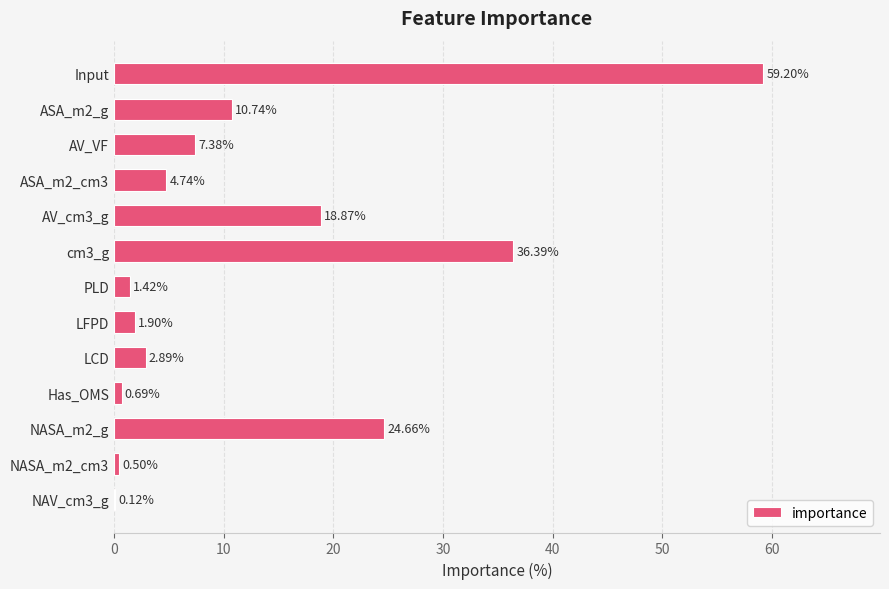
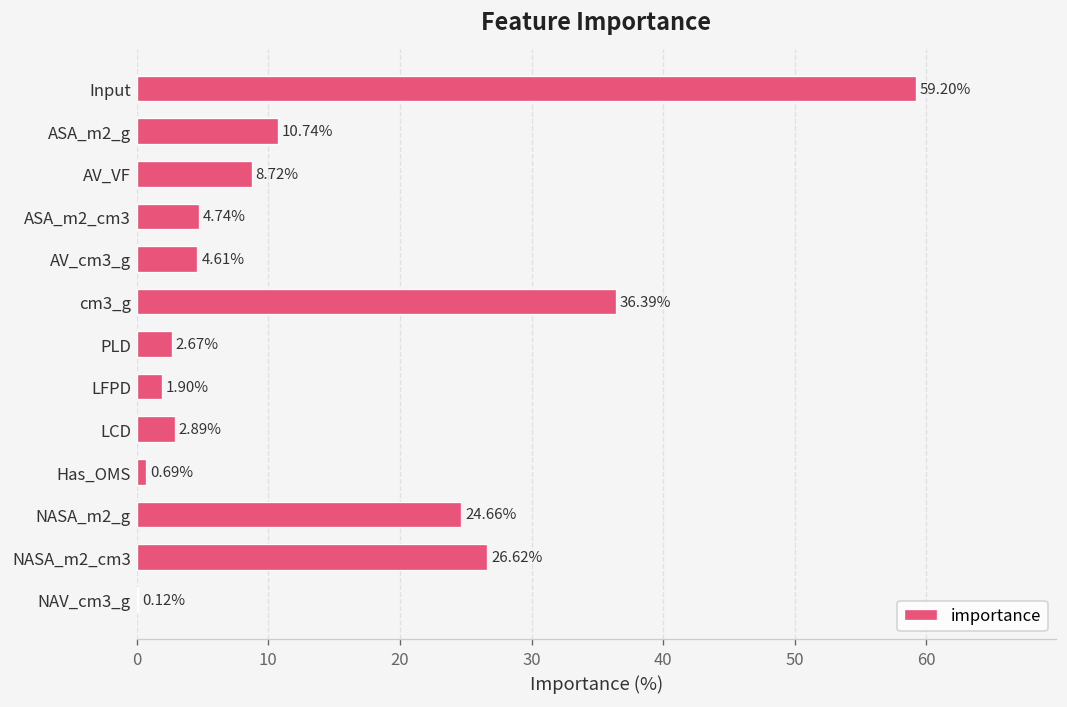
  {
    "Input": "59.20%",
    "ASA_m2_g": "10.74%",
-   "AV_VF": "7.38%",
+   "AV_VF": "8.72%",
    "ASA_m2_cm3": "4.74%",
-   "AV_cm3_g": "18.87%",
+   "AV_cm3_g": "4.61%",
    "cm3_g": "36.39%",
-   "PLD": "1.42%",
+   "PLD": "2.67%",
    "LFPD": "1.90%",
    "LCD": "2.89%",
    "Has_OMS": "0.69%",
    "NASA_m2_g": "24.66%",
-   "NASA_m2_cm3": "0.50%",
+   "NASA_m2_cm3": "26.62%",
    "NAV_cm3_g": "0.12%"
  }
